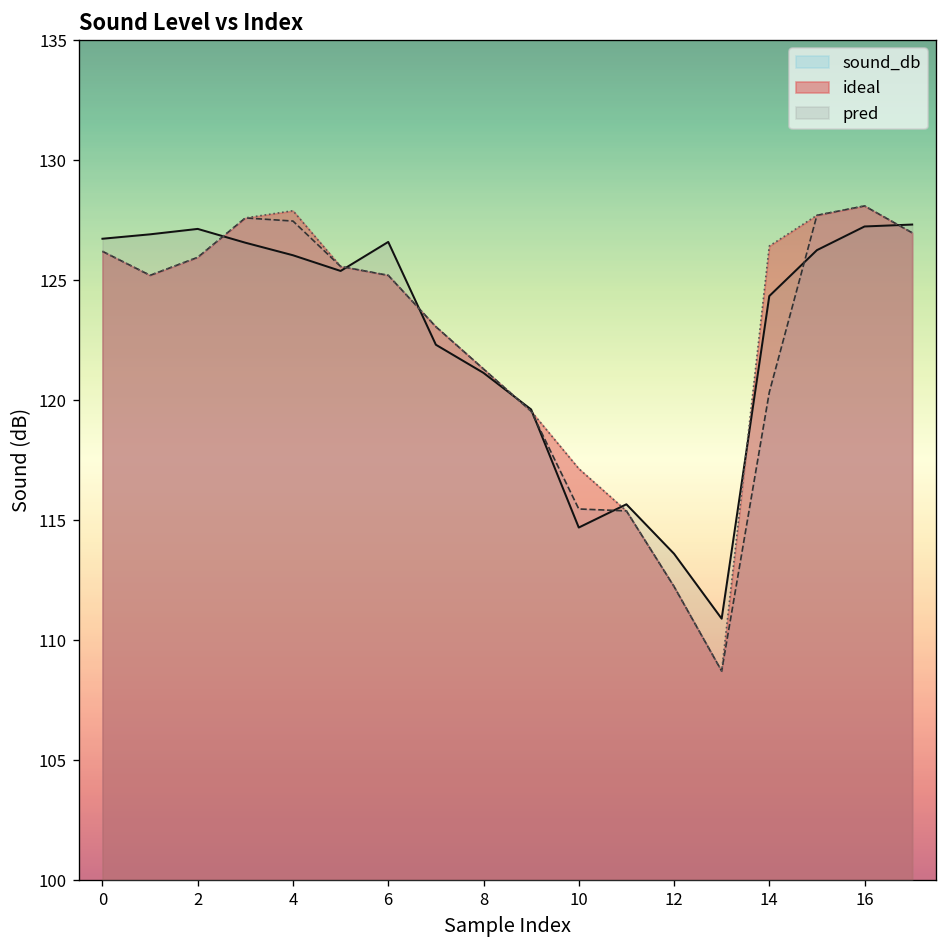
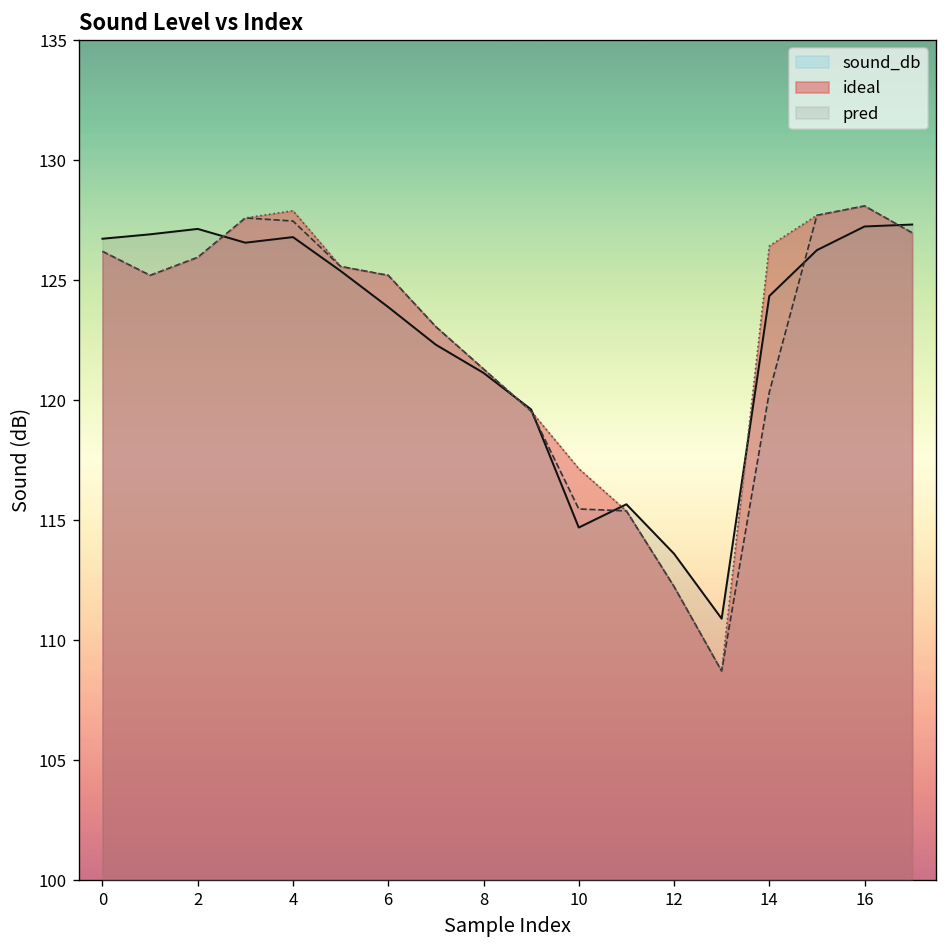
  {
    "pred": {
      "0": 126.7,
      "2": 127.1,
-     "4": 126.0,
-     "6": 126.6,
+     "4": 126.8,
+     "6": 123.9,
      "8": 121.1,
      "10": 114.7,
      "12": 113.6,
      "14": 124.3,
      "16": 127.2
    },
    "sound_db": {
      "4": 127.5,
      "10": 115.5,
      "14": 120.3
    },
    "ideal": {
      "4": 127.9,
      "10": 117.2,
      "14": 126.4
    }
  }
